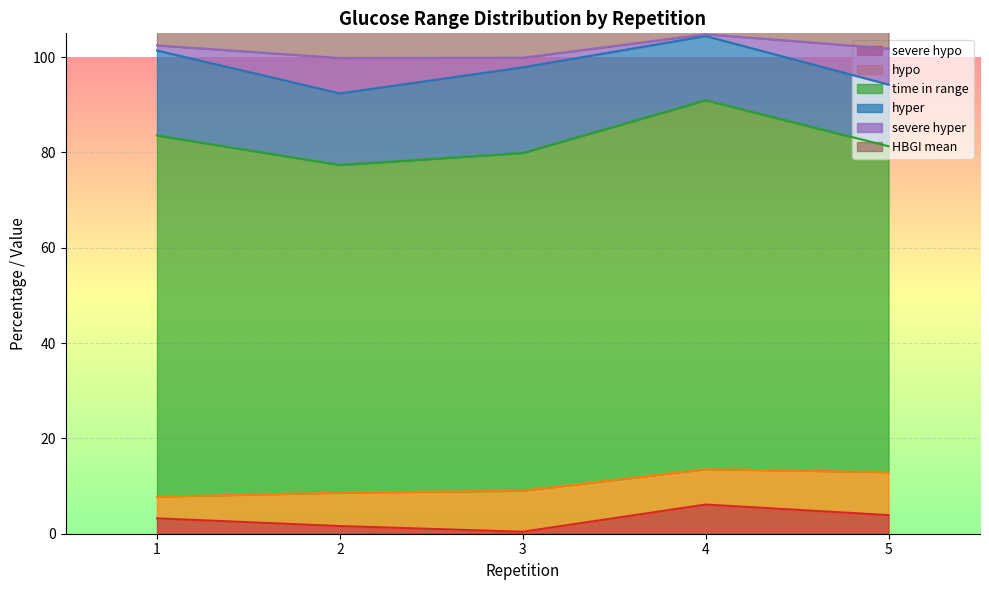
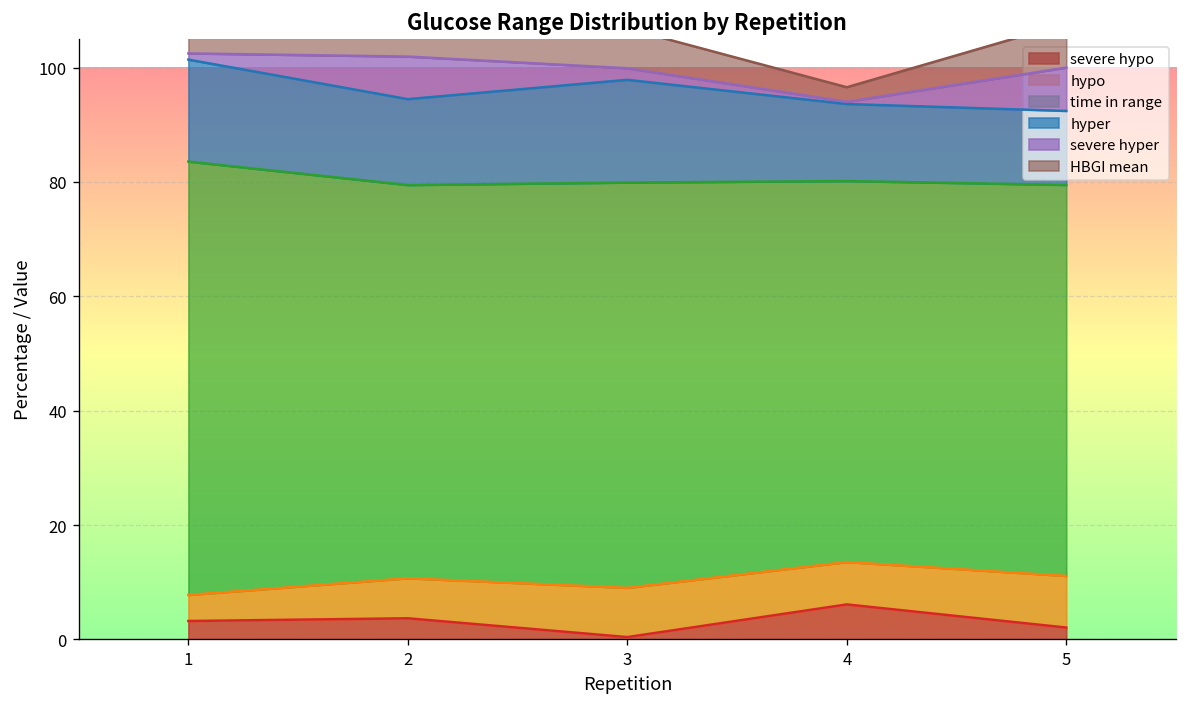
  {
    "severe hypo": {
      "1": 3,
-     "2": 2,
+     "2": 4,
      "3": 0,
      "4": 6,
-     "5": 4
+     "5": 2
    },
    "hypo": {
      "1": 5,
      "2": 7,
      "3": 9,
      "4": 7,
      "5": 9
    },
    "time in range": {
      "1": 76,
      "2": 69,
      "3": 71,
-     "4": 77
+     "4": 67
    },
    "hyper": {
      "1": 18,
      "2": 15,
      "3": 18
    },
    "severe hyper": {
      "1": 1,
      "2": 7,
      "3": 2
    }
  }
